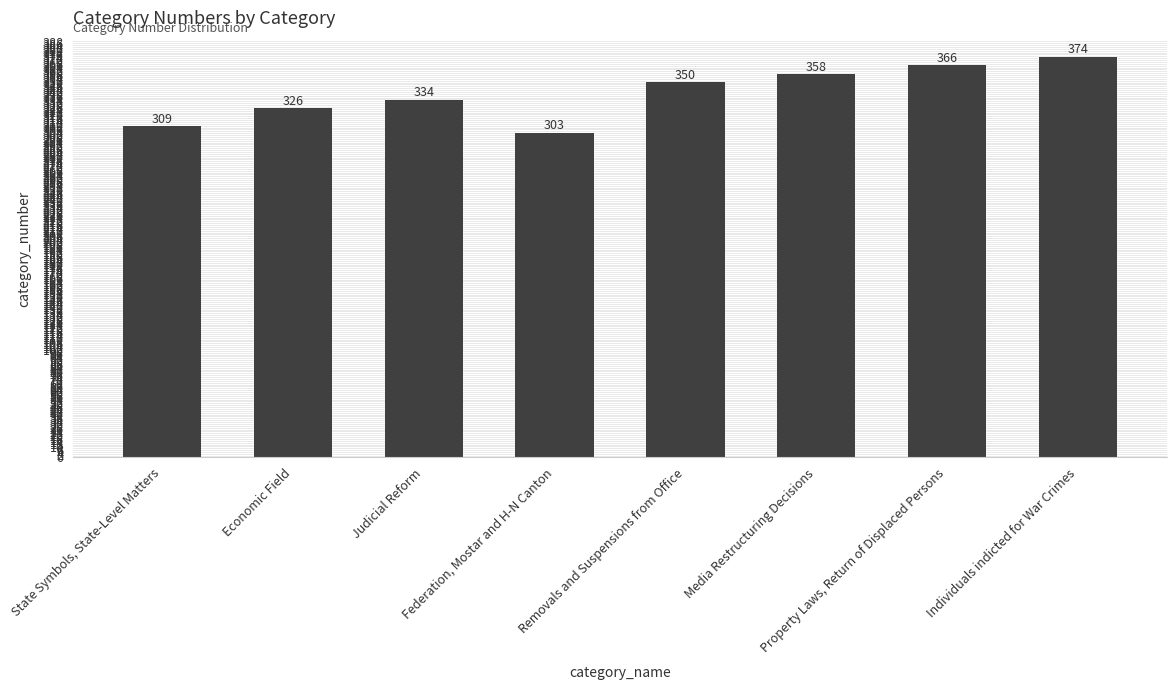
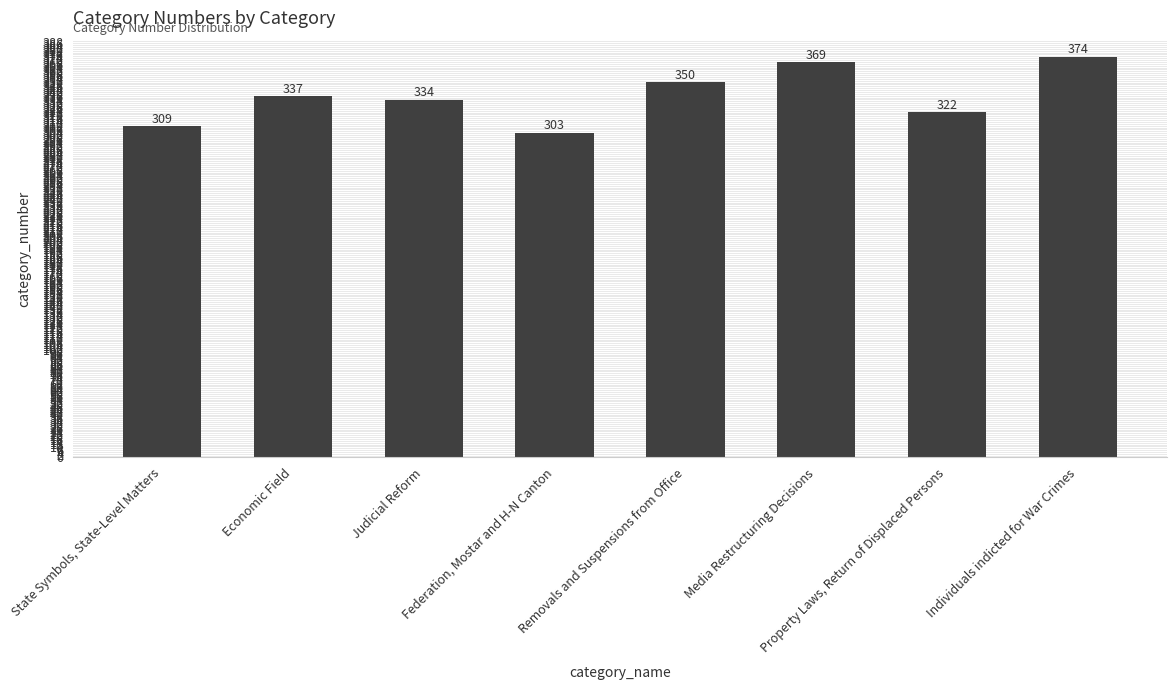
  {
    "State Symbols, State-Level Matters": 309,
-   "Economic Field": 326,
+   "Economic Field": 337,
    "Judicial Reform": 334,
    "Federation, Mostar and H-N Canton": 303,
    "Removals and Suspensions from Office": 350,
-   "Media Restructuring Decisions": 358,
-   "Property Laws, Return of Displaced Persons": 366,
+   "Media Restructuring Decisions": 369,
+   "Property Laws, Return of Displaced Persons": 322,
    "Individuals indicted for War Crimes": 374
  }
